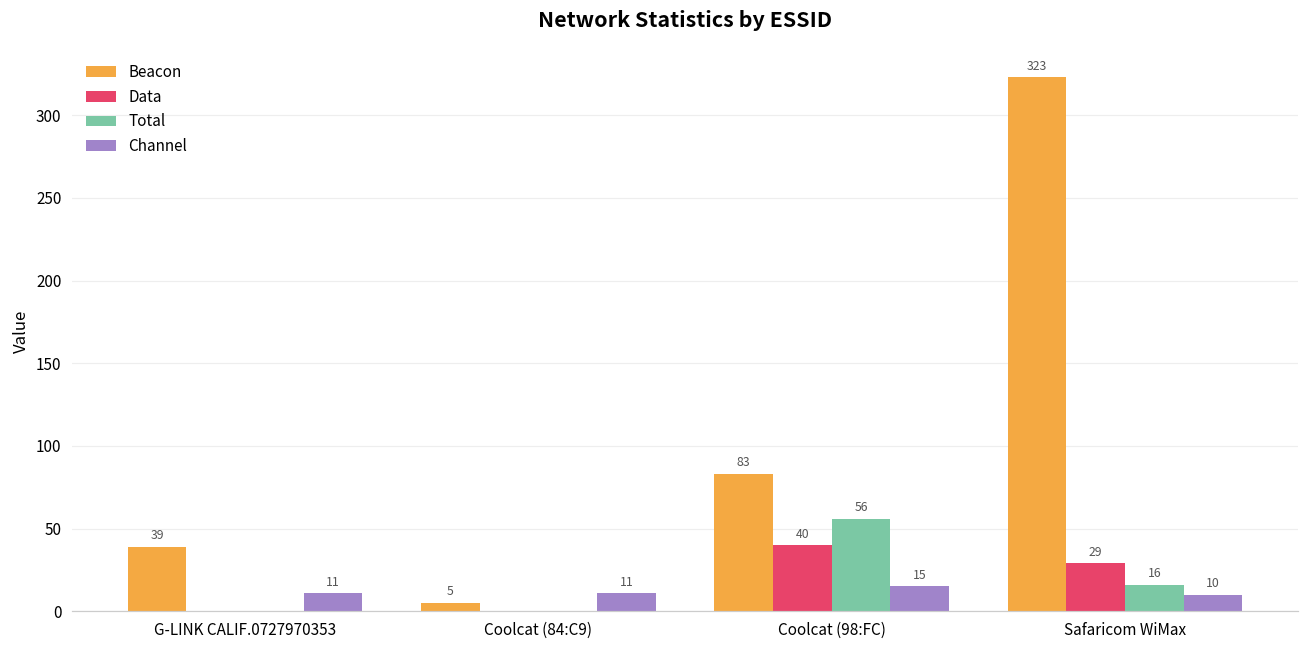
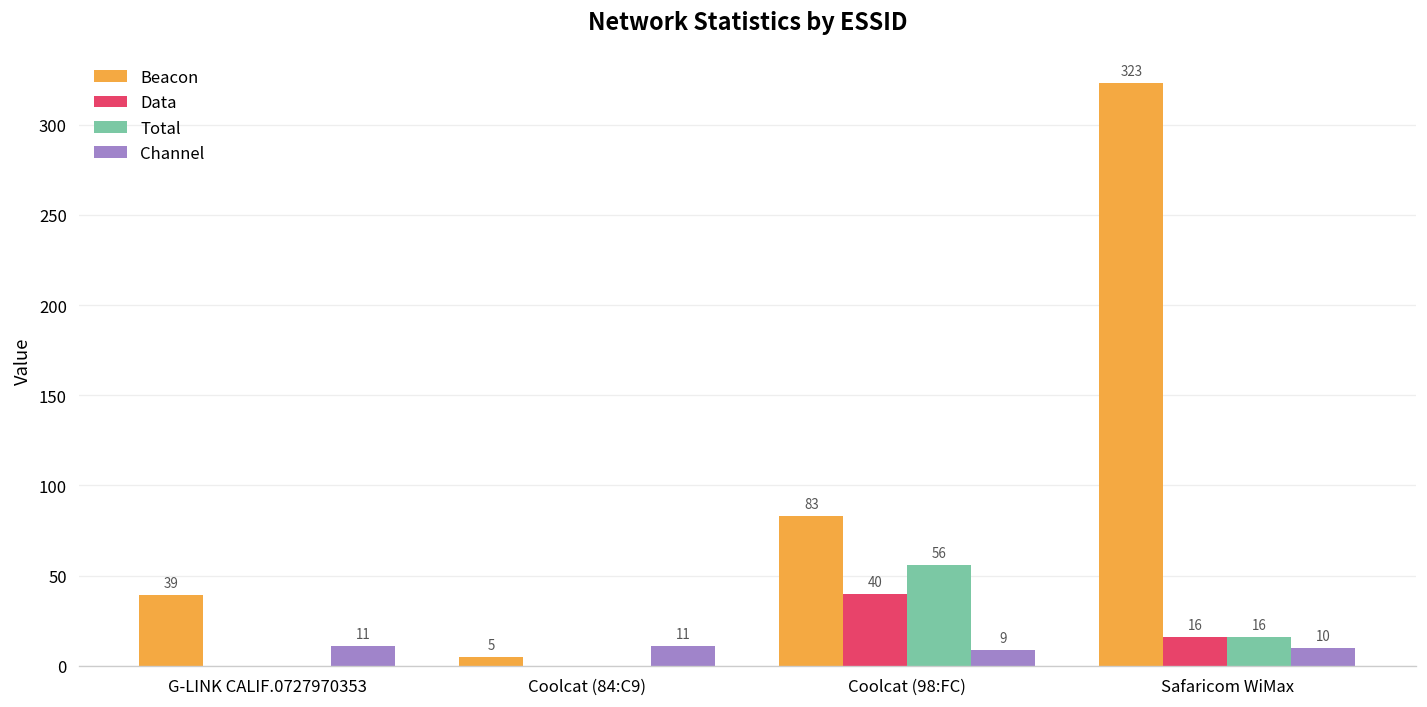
  {
    "Beacon": {
      "G-LINK CALIF.0727970353": 39,
      "Coolcat (84:C9)": 5,
      "Coolcat (98:FC)": 83,
      "Safaricom WiMax": 323
    },
    "Data": {
      "Coolcat (98:FC)": 40,
-     "Safaricom WiMax": 29
+     "Safaricom WiMax": 16
    },
    "Total": {
      "Coolcat (98:FC)": 56,
      "Safaricom WiMax": 16
    },
    "Channel": {
      "G-LINK CALIF.0727970353": 11,
      "Coolcat (84:C9)": 11,
-     "Coolcat (98:FC)": 15,
+     "Coolcat (98:FC)": 9,
      "Safaricom WiMax": 10
    }
  }
